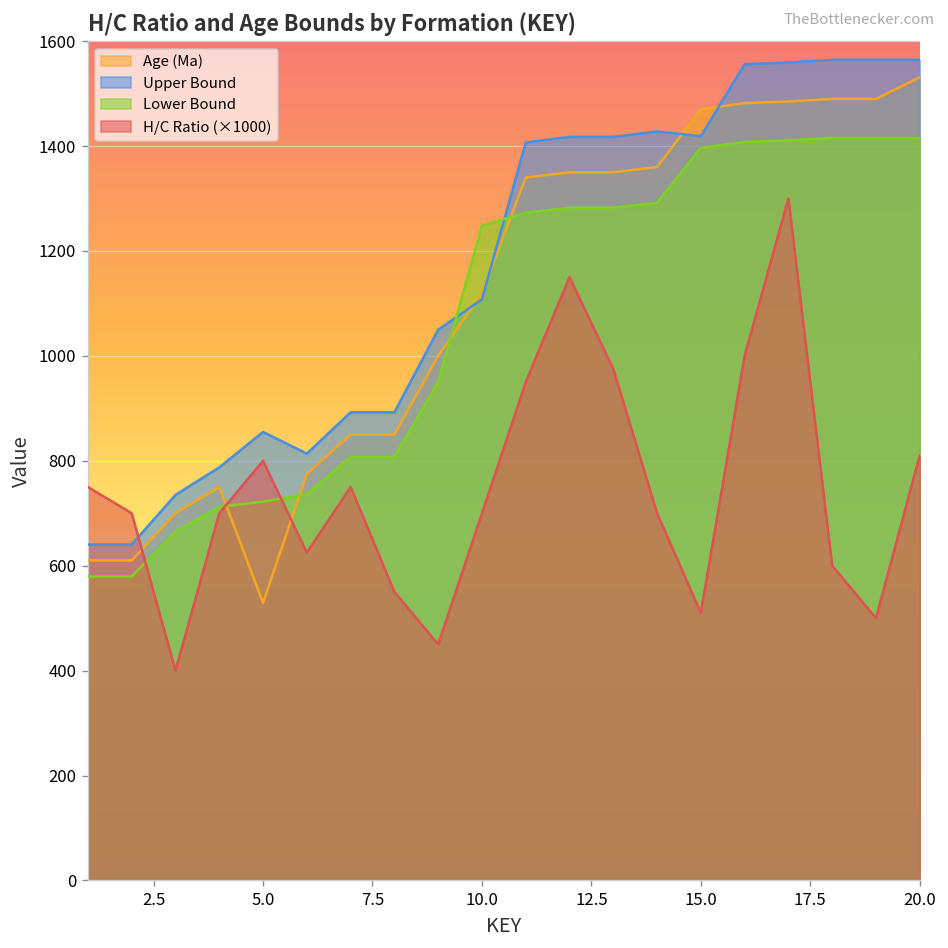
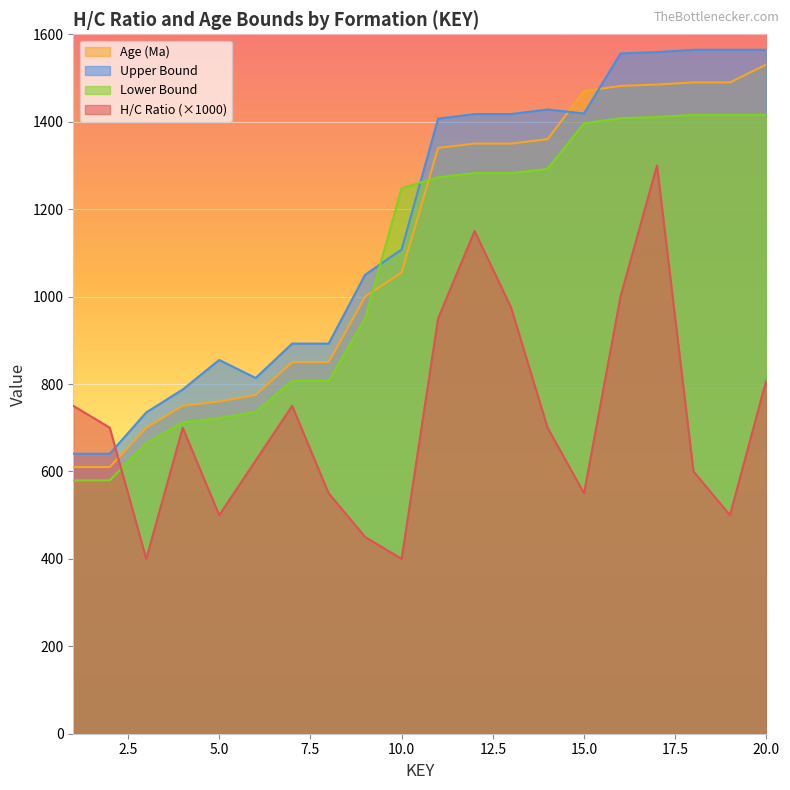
  {
    "Age (Ma)": {
-     "5.0": 530,
-     "10.0": 1120,
+     "5.0": 760,
+     "10.0": 1060,
      "15.0": 1470,
      "20.0": 1530
    },
    "Upper Bound": {
      "5.0": 860,
      "10.0": 1110,
      "15.0": 1420,
      "20.0": 1560
    },
    "Lower Bound": {
      "5.0": 720,
      "10.0": 1250,
      "15.0": 1400,
      "20.0": 1420
    },
    "H/C Ratio (×1000)": {
-     "5.0": 800,
-     "10.0": 700,
-     "15.0": 510,
+     "5.0": 500,
+     "10.0": 400,
+     "15.0": 550,
      "20.0": 810
    }
  }
